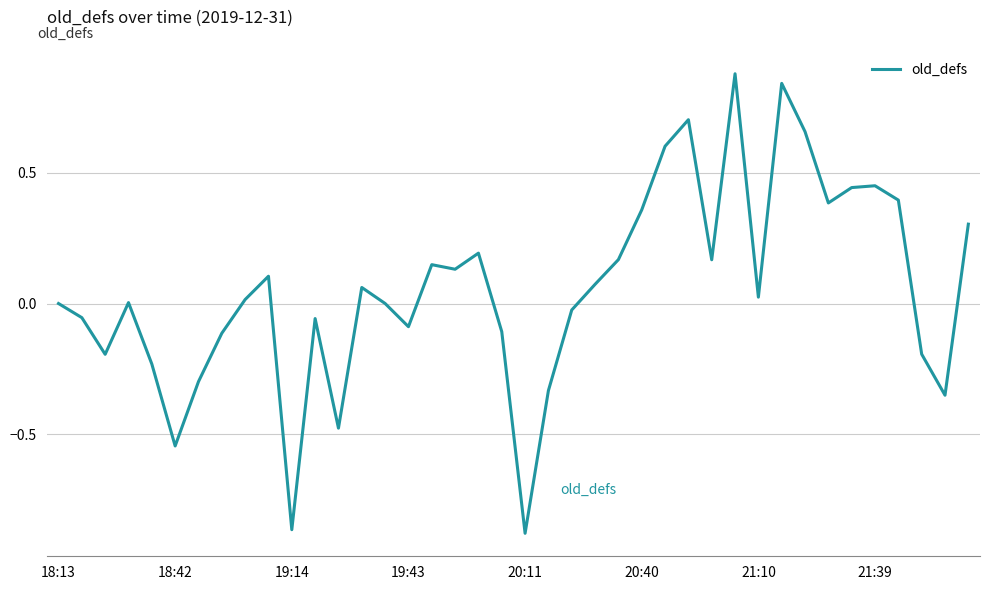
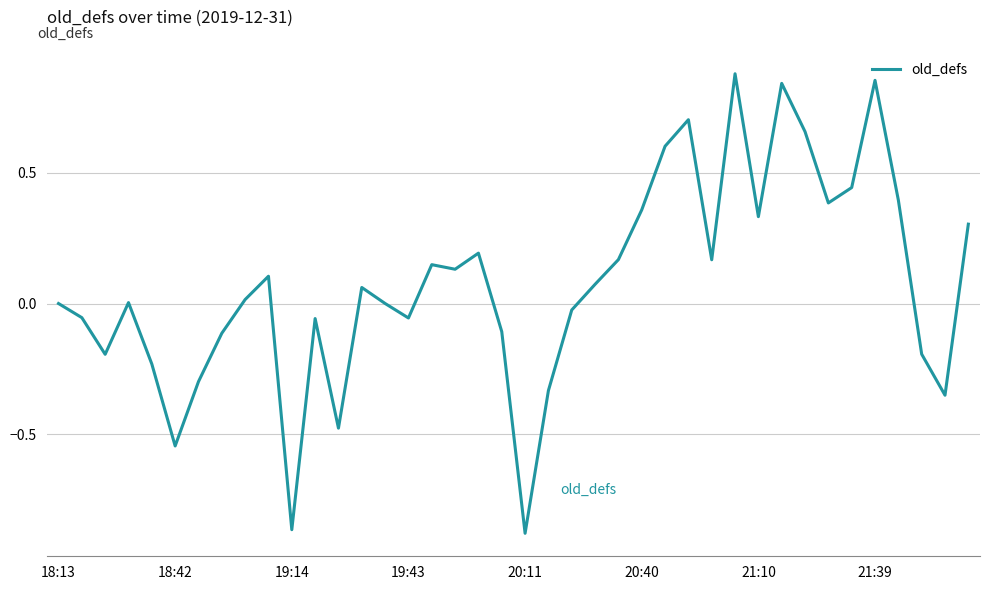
  {
    "18:13": 0.00,
    "18:42": -0.55,
    "19:14": -0.87,
-   "19:43": -0.09,
+   "19:43": -0.06,
    "20:11": -0.88,
    "20:40": 0.36,
-   "21:10": 0.02,
-   "21:39": 0.45
+   "21:10": 0.33,
+   "21:39": 0.85
  }
